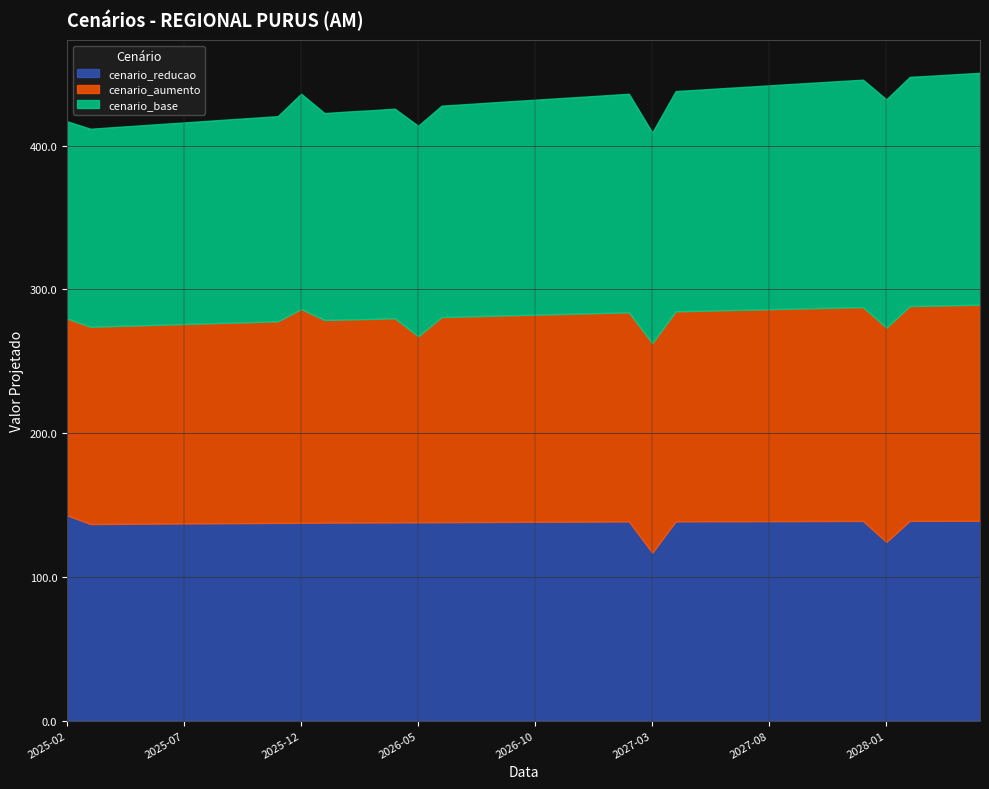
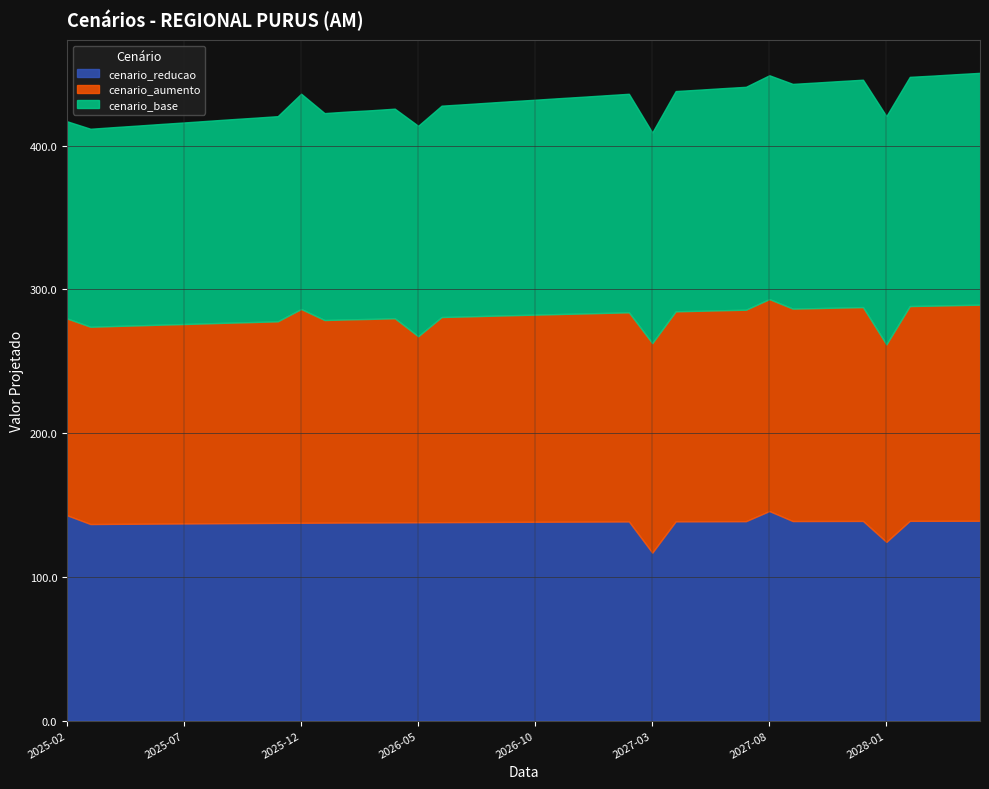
  {
    "cenario_reducao": {
      "2025-02": 143,
      "2025-07": 137,
      "2025-12": 138,
      "2026-05": 138,
      "2026-10": 138,
      "2027-03": 117,
-     "2027-08": 139,
+     "2027-08": 146,
      "2028-01": 124
    },
    "cenario_aumento": {
      "2025-02": 137,
      "2025-07": 139,
      "2025-12": 149,
      "2026-05": 129,
      "2026-10": 144,
      "2027-03": 146,
      "2027-08": 148,
-     "2028-01": 149
+     "2028-01": 137
    },
    "cenario_base": {
      "2025-02": 137,
      "2025-07": 140,
      "2025-12": 150,
      "2026-05": 146,
      "2026-10": 150,
      "2027-03": 147,
      "2027-08": 156,
      "2028-01": 159
    }
  }
